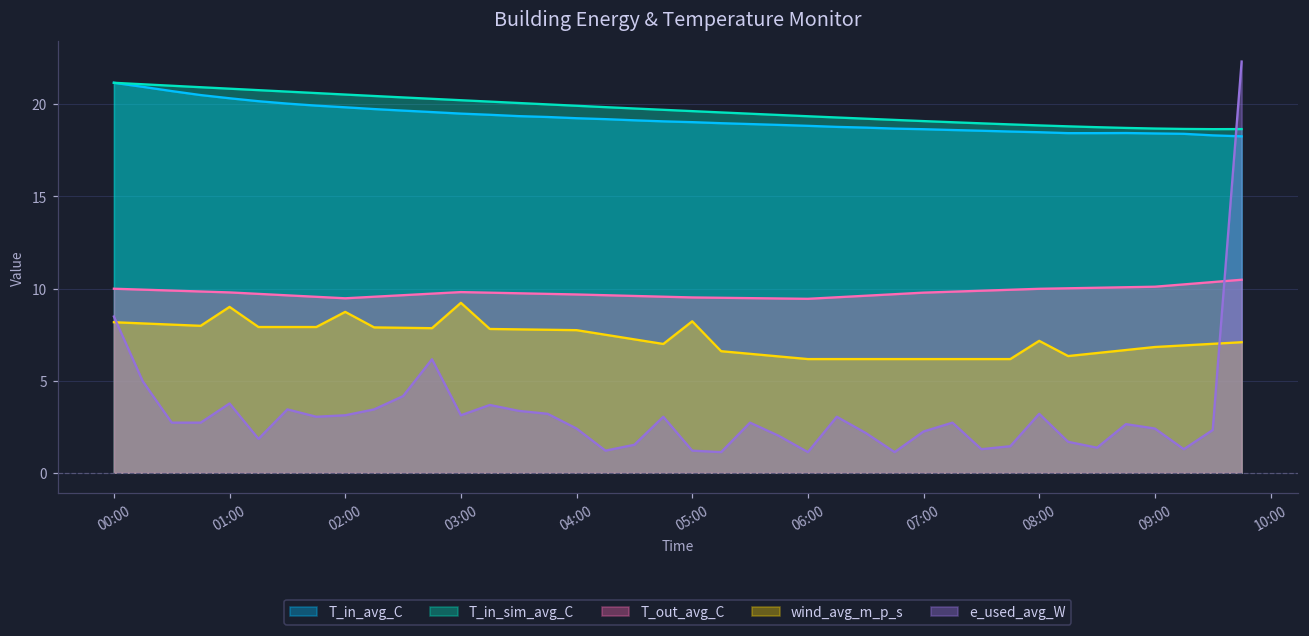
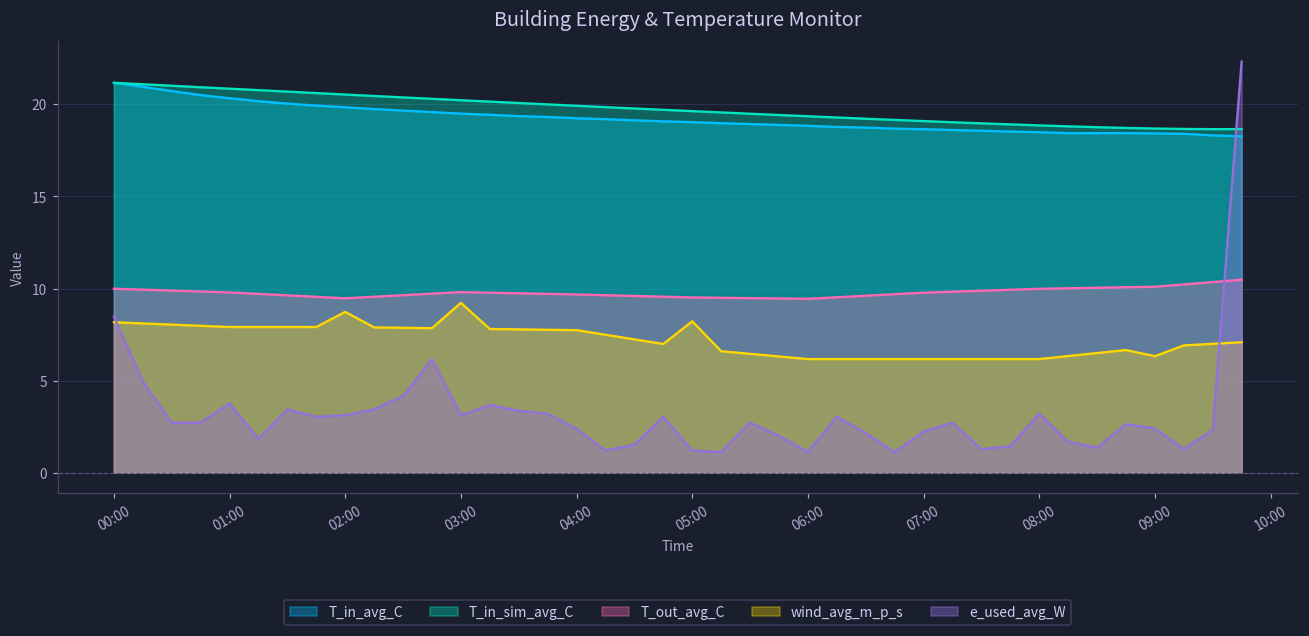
  {
    "wind_avg_m_p_s": {
      "00:00": 8.2,
-     "01:00": 9.0,
+     "01:00": 7.9,
      "02:00": 8.7,
      "03:00": 9.2,
      "04:00": 7.7,
      "05:00": 8.2,
      "06:00": 6.2,
      "07:00": 6.2,
-     "08:00": 7.2,
-     "09:00": 6.8
+     "08:00": 6.2,
+     "09:00": 6.3
    }
  }
